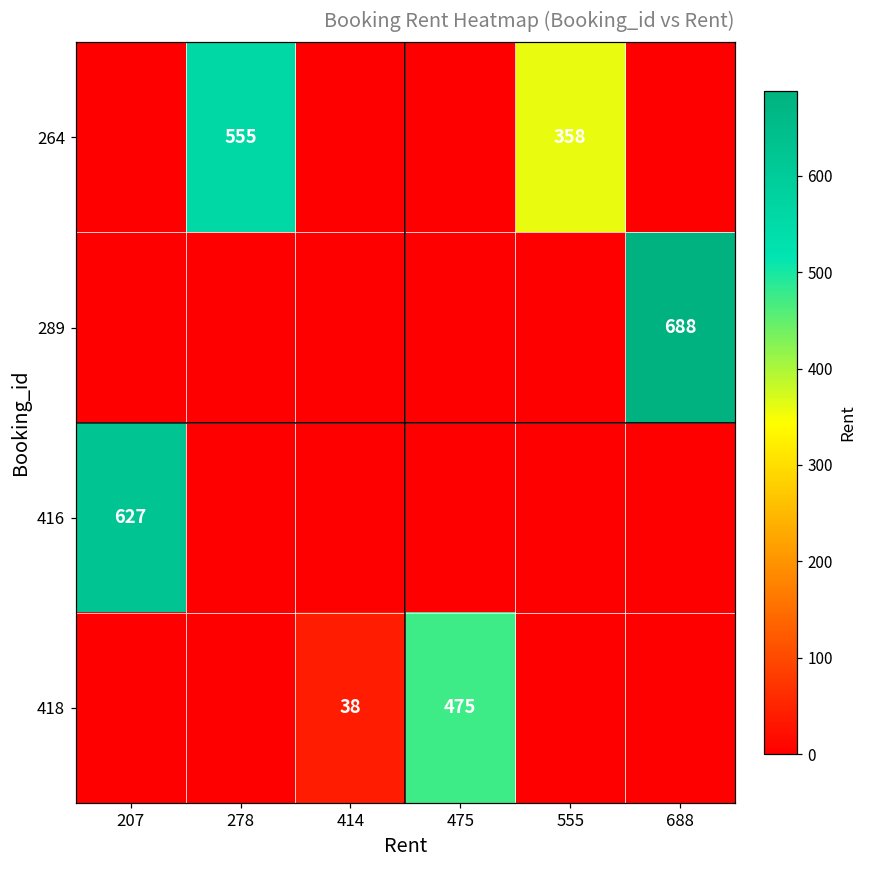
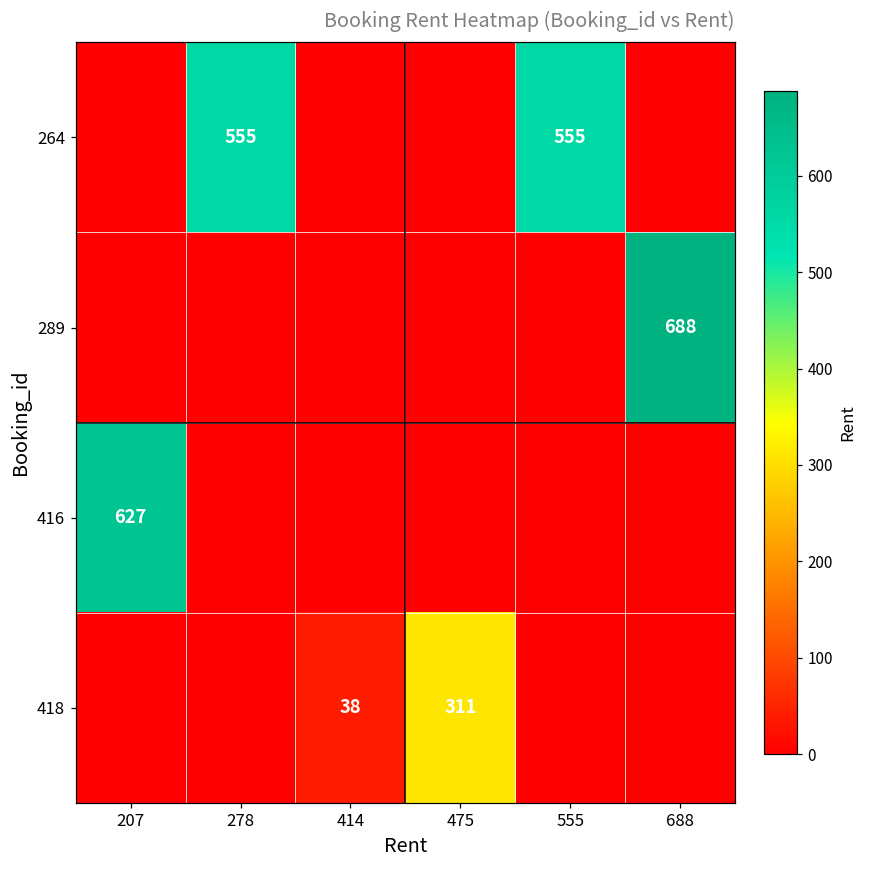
  {
    "264": {
      "278": 555,
-     "555": 358
+     "555": 555
    },
    "289": {
      "688": 688
    },
    "416": {
      "207": 627
    },
    "418": {
      "414": 38,
-     "475": 475
+     "475": 311
    }
  }
